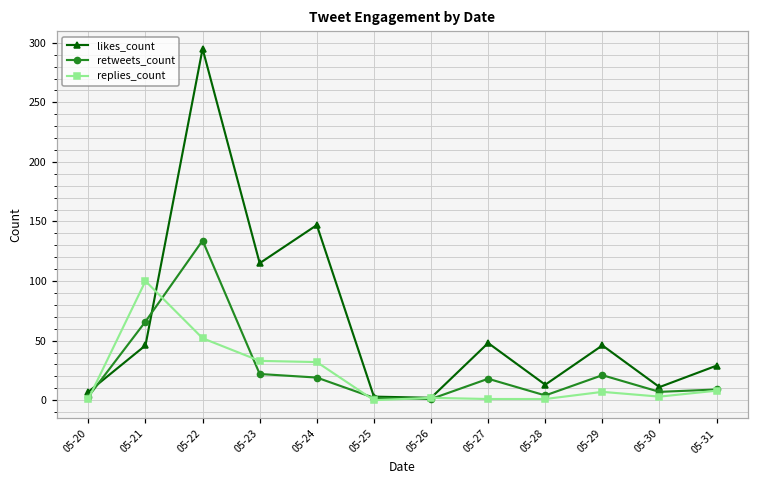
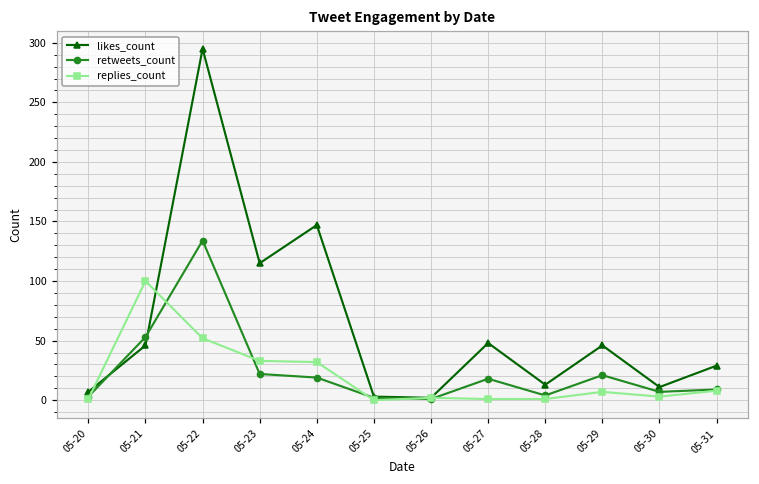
  {
    "likes_count": {
      "05-20": 7,
      "05-21": 46,
      "05-22": 295,
      "05-23": 115,
      "05-24": 147,
      "05-27": 48,
      "05-28": 13,
      "05-29": 46,
      "05-30": 11,
      "05-31": 29
    },
    "retweets_count": {
-     "05-21": 66,
+     "05-21": 53,
      "05-22": 134,
      "05-23": 22,
      "05-24": 19,
      "05-27": 18,
      "05-28": 4,
      "05-29": 21,
      "05-30": 7
    },
    "replies_count": {
      "05-21": 100,
      "05-22": 52,
      "05-23": 33,
      "05-24": 32,
      "05-27": 1,
      "05-28": 1,
      "05-29": 7,
      "05-30": 3
    }
  }
